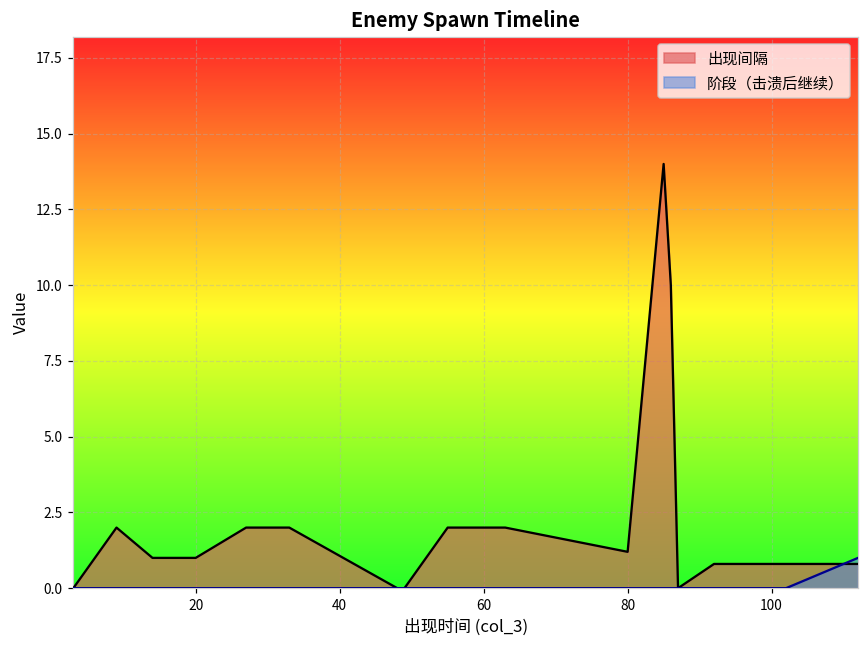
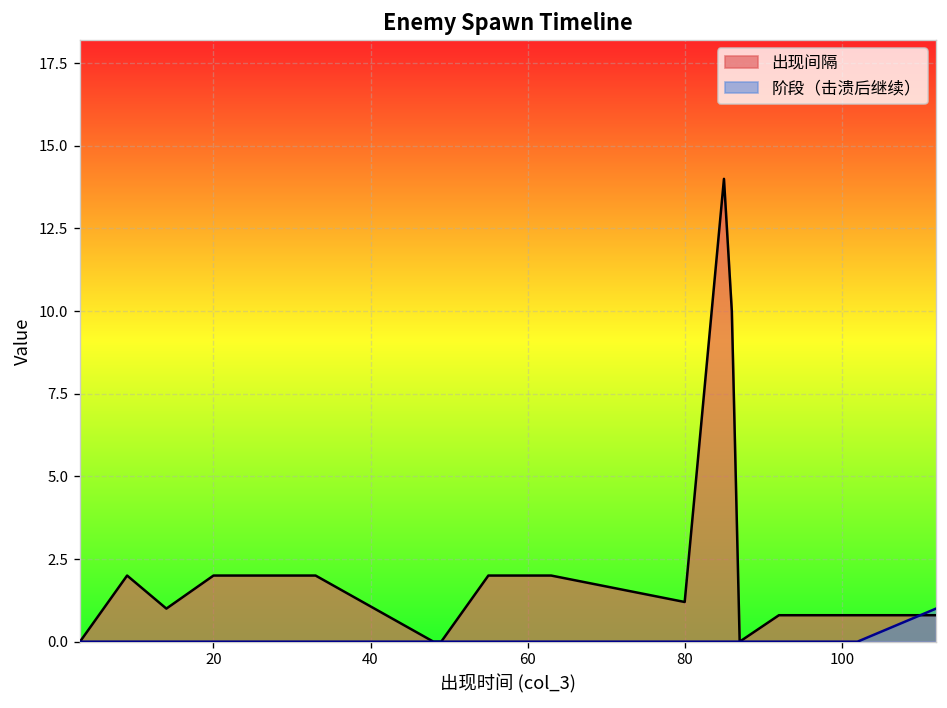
  {
    "出现间隔": {
-     "20": 1,
+     "20": 2,
      "80": 1.2
    },
    "阶段（击溃后继续）": {
      "20": 0,
      "80": 0
    }
  }
